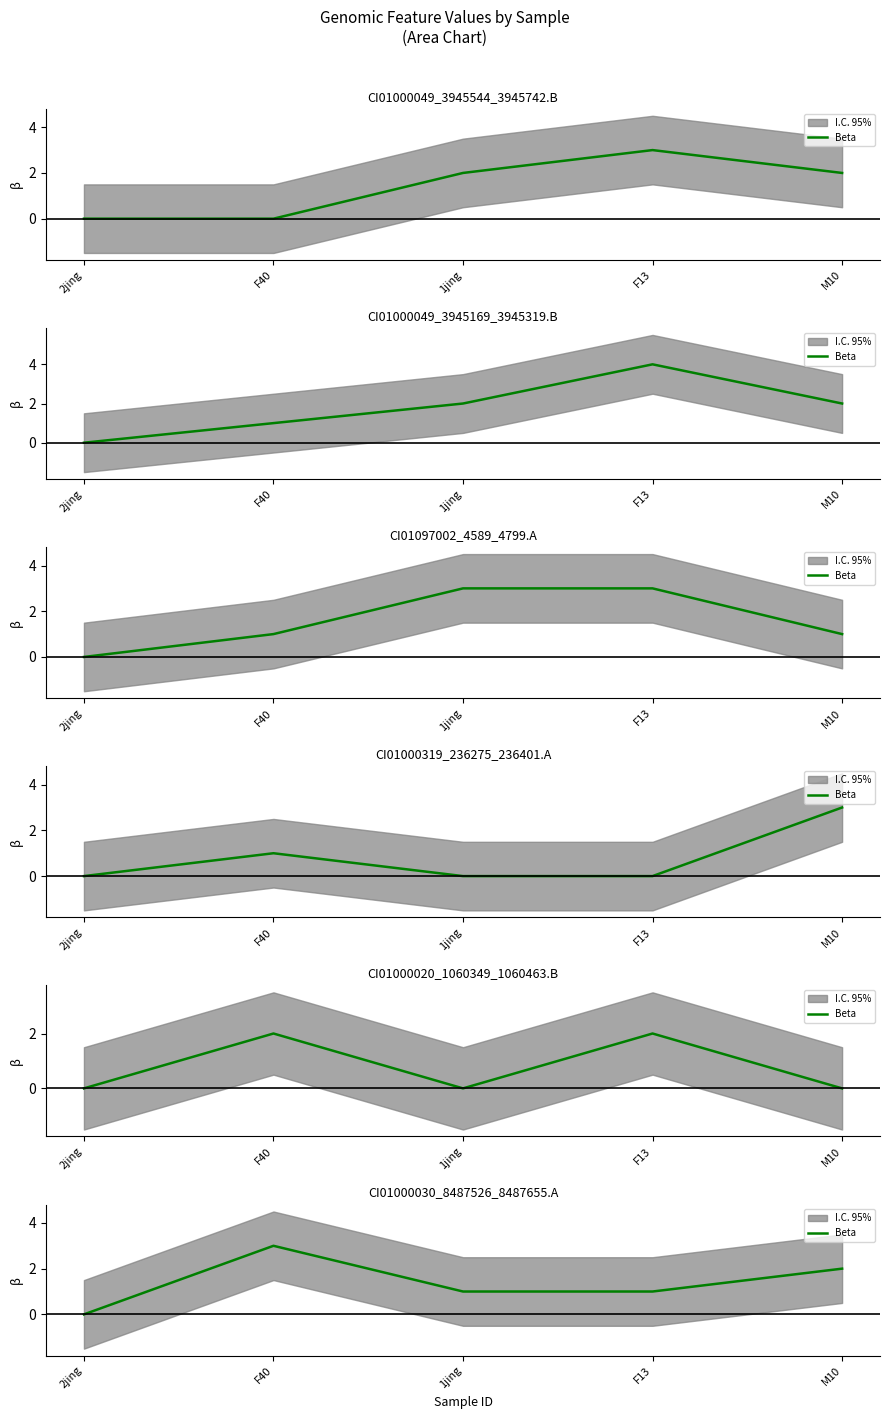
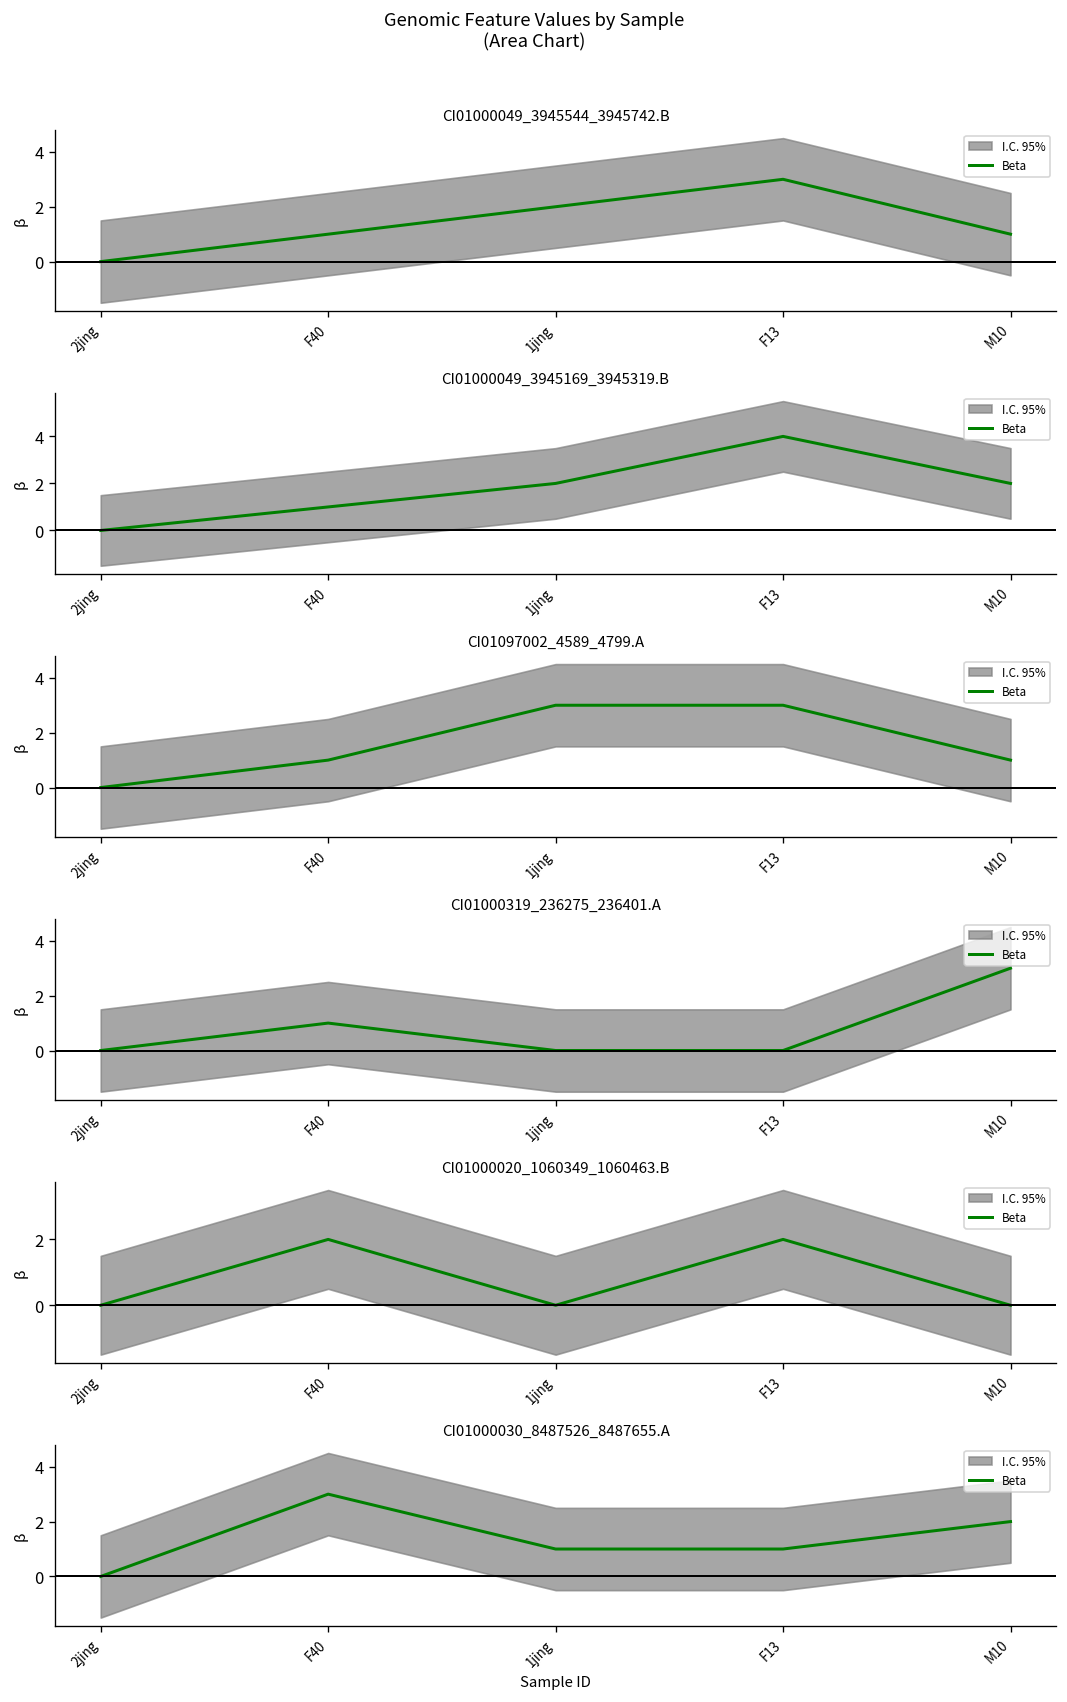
  {
    "CI01000049_3945544_3945742.B": {
      "Beta": {
        "2jing": 0,
-       "F40": 0,
+       "F40": 1,
        "1jing": 2,
        "F13": 3,
-       "M10": 2
+       "M10": 1
      }
    },
    "CI01000049_3945169_3945319.B": {
      "Beta": {
        "2jing": 0.0,
        "F40": 1.0,
        "1jing": 2.0,
        "F13": 4.0,
        "M10": 2.0
      }
    },
    "CI01097002_4589_4799.A": {
      "Beta": {
        "2jing": 0.0,
        "F40": 1.0,
        "1jing": 3.0,
        "F13": 3.0,
        "M10": 1.0
      }
    },
    "CI01000319_236275_236401.A": {
      "Beta": {
        "2jing": 0.0,
        "F40": 1.0,
        "1jing": 0.0,
        "F13": 0.0,
        "M10": 3.0
      }
    },
    "CI01000020_1060349_1060463.B": {
      "Beta": {
        "2jing": 0.0,
        "F40": 2.0,
        "1jing": 0.0,
        "F13": 2.0,
        "M10": 0.0
      }
    },
    "CI01000030_8487526_8487655.A": {
      "Beta": {
        "2jing": 0.0,
        "F40": 3.0,
        "1jing": 1.0,
        "F13": 1.0,
        "M10": 2.0
      }
    }
  }
